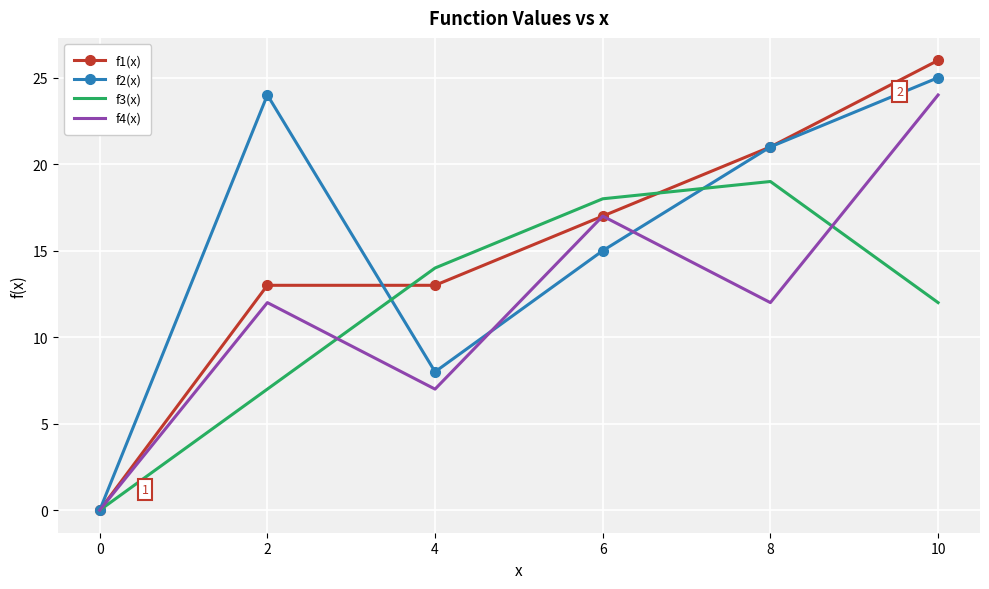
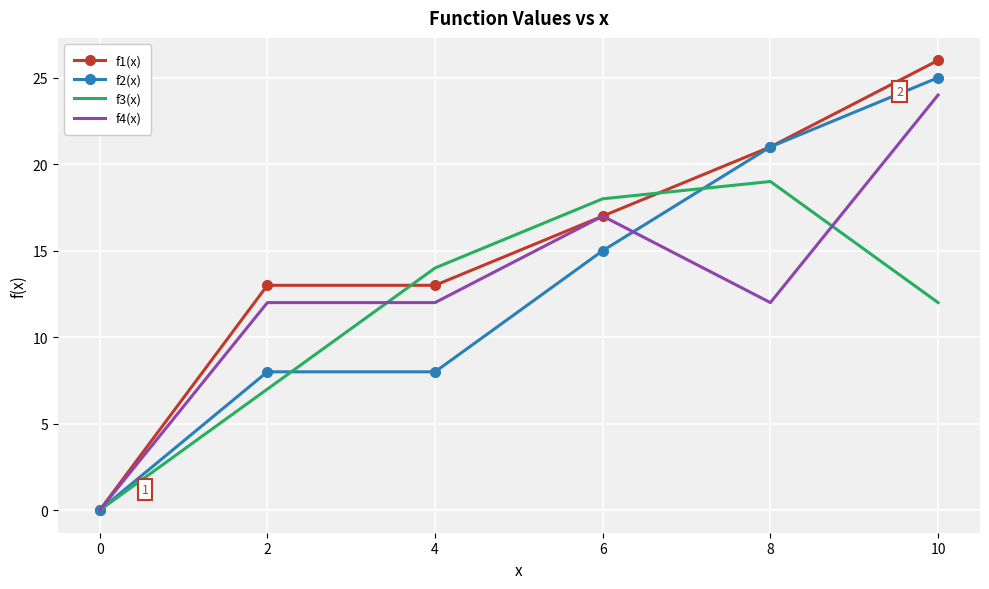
  {
    "f1(x)": {
      "2": 13,
      "4": 13,
      "10": 26
    },
    "f2(x)": {
-     "2": 24,
+     "2": 8,
      "4": 8,
      "6": 15,
      "10": 25
    },
    "f3(x)": {
      "2": 7,
      "4": 14,
      "6": 18,
      "8": 19,
      "10": 12
    },
    "f4(x)": {
      "2": 12,
-     "4": 7,
+     "4": 12,
      "8": 12,
      "10": 24
    }
  }
